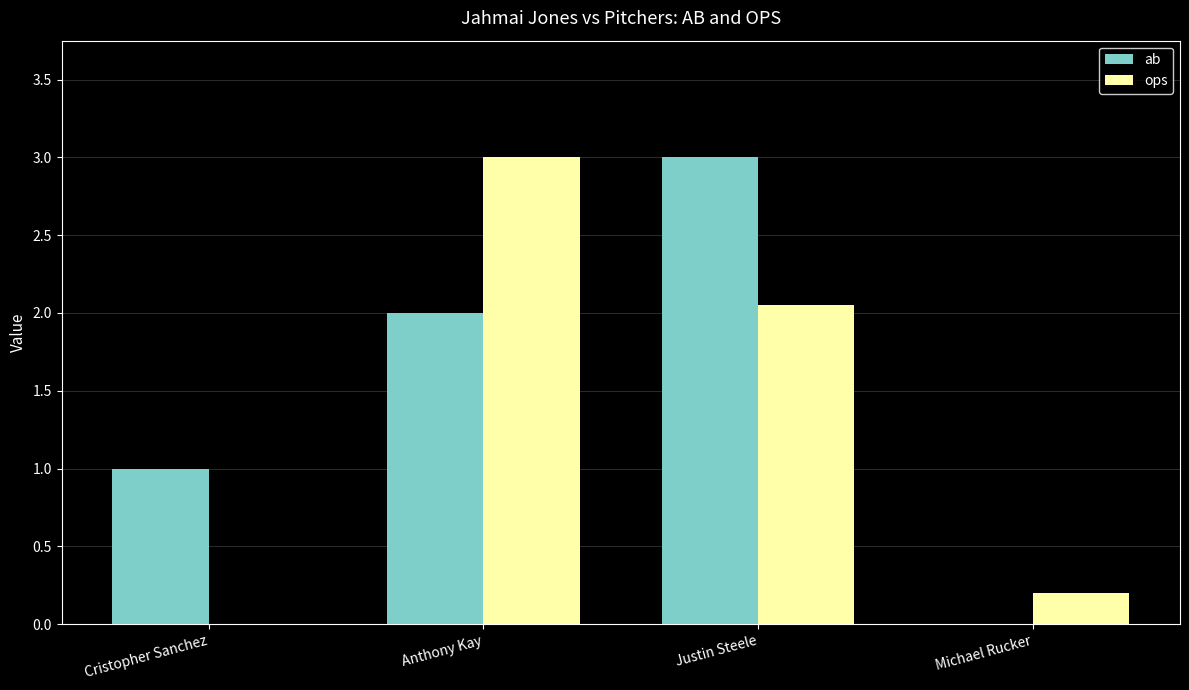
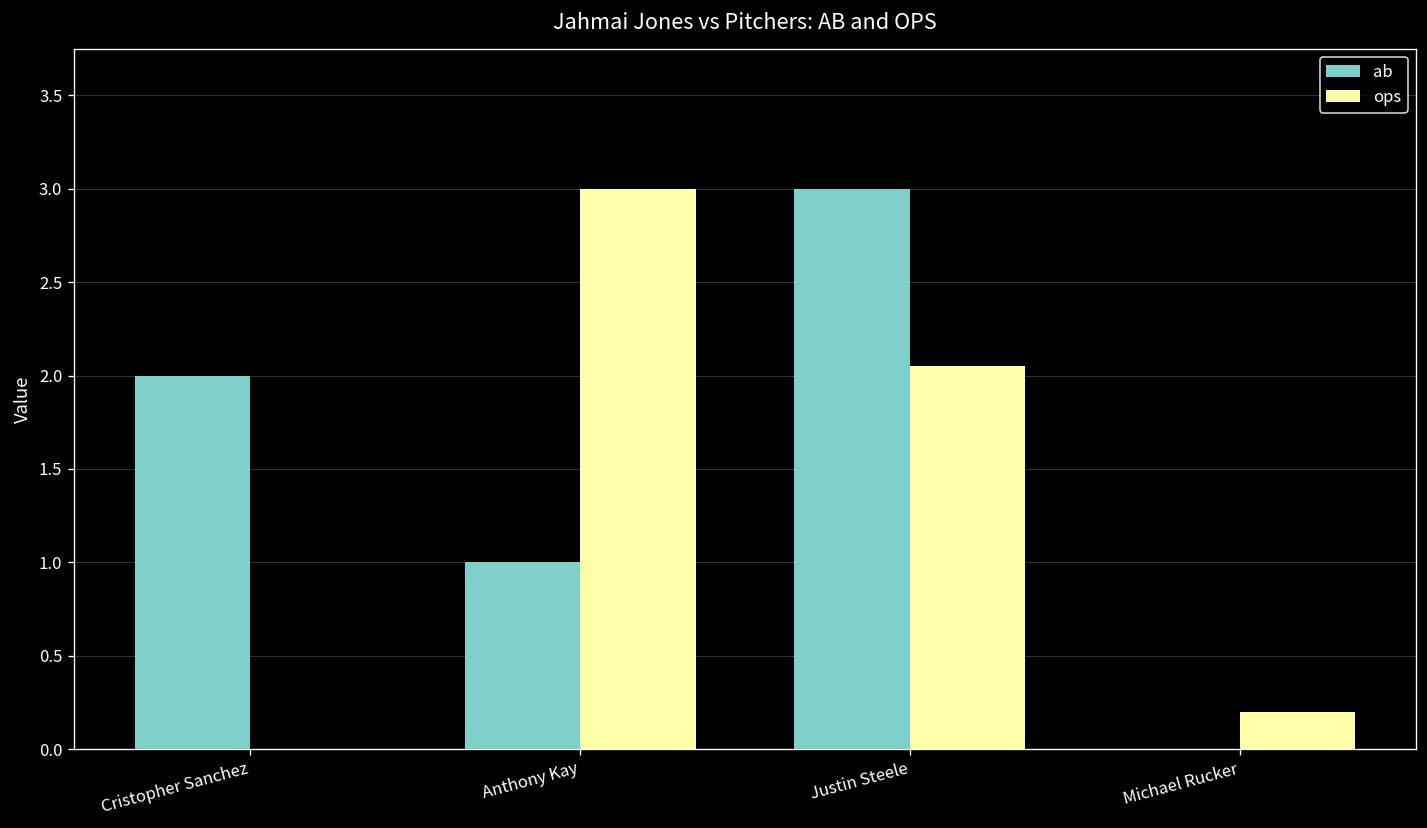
  {
    "ab": {
-     "Cristopher Sanchez": 1,
-     "Anthony Kay": 2,
+     "Cristopher Sanchez": 2,
+     "Anthony Kay": 1,
      "Justin Steele": 3,
      "Michael Rucker": 0
    },
    "ops": {
      "Cristopher Sanchez": 0,
      "Anthony Kay": 3,
      "Justin Steele": 2.05,
      "Michael Rucker": 0.20
    }
  }
